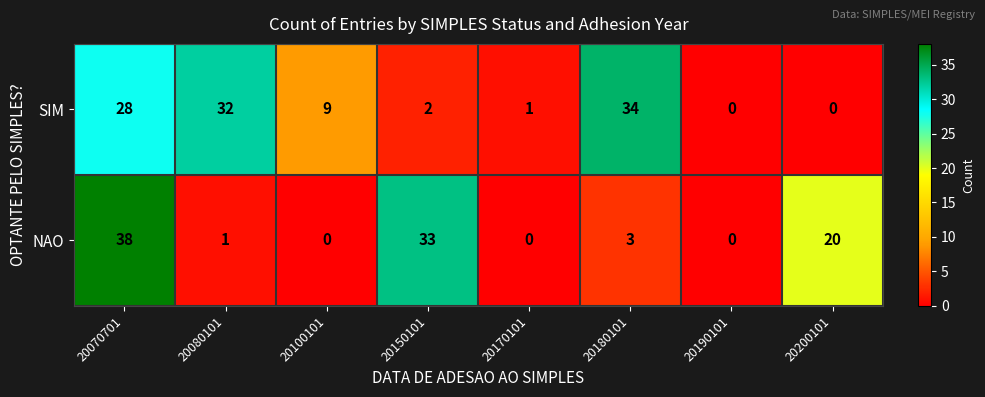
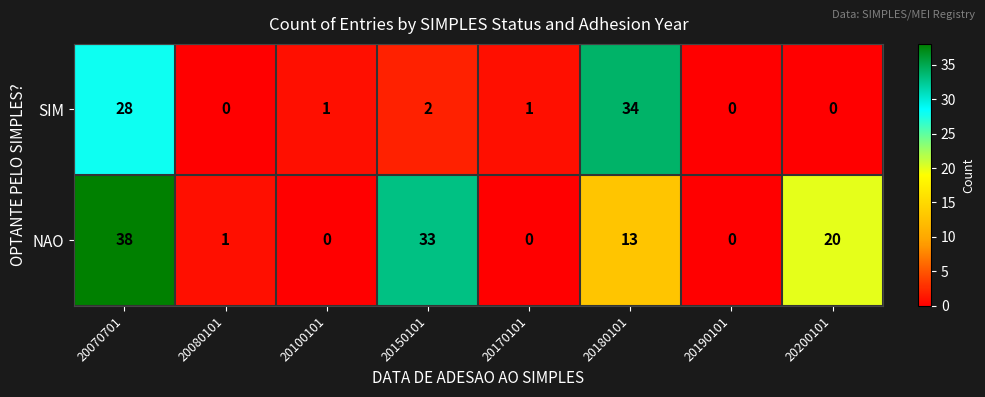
  {
    "SIM": {
      "20070701": 28,
-     "20080101": 32,
-     "20100101": 9,
+     "20080101": 0,
+     "20100101": 1,
      "20150101": 2,
      "20170101": 1,
      "20180101": 34,
      "20190101": 0,
      "20200101": 0
    },
    "NAO": {
      "20070701": 38,
      "20080101": 1,
      "20100101": 0,
      "20150101": 33,
      "20170101": 0,
-     "20180101": 3,
+     "20180101": 13,
      "20190101": 0,
      "20200101": 20
    }
  }
